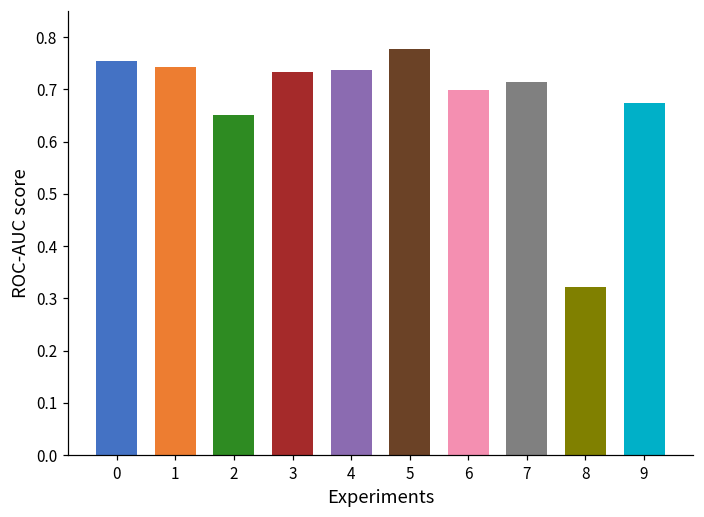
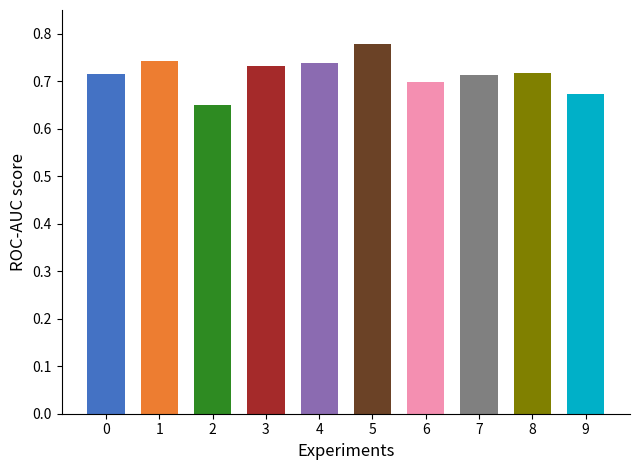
  {
-   "0": 0.76,
+   "0": 0.72,
    "1": 0.74,
    "2": 0.65,
    "3": 0.73,
    "4": 0.74,
    "5": 0.78,
    "6": 0.70,
    "7": 0.71,
-   "8": 0.32,
+   "8": 0.72,
    "9": 0.67
  }
